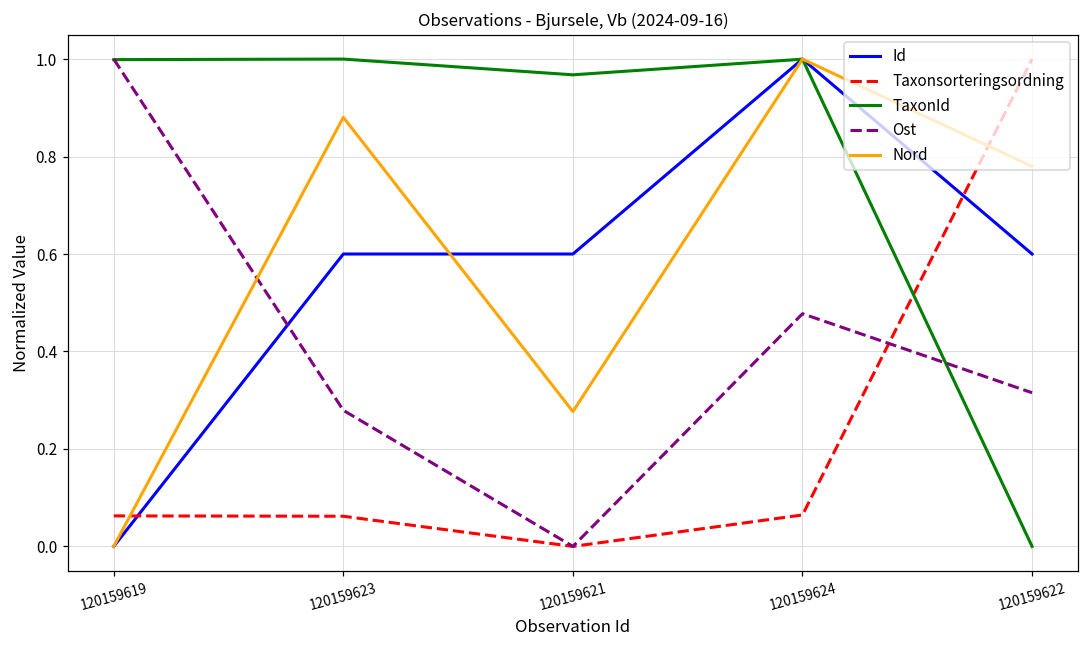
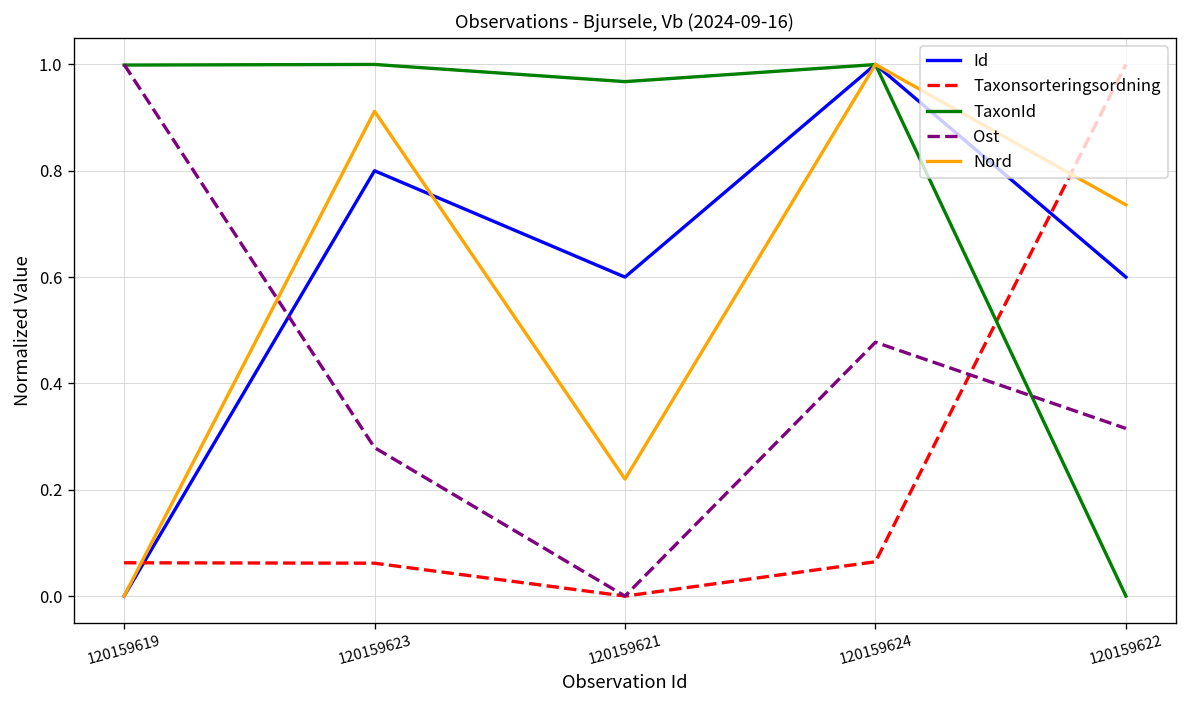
  {
    "Id": {
-     "120159623": 0.60,
+     "120159623": 0.80,
      "120159621": 0.60,
      "120159622": 0.60
    },
    "Taxonsorteringsordning": {
      "120159619": 0.06,
      "120159623": 0.06,
      "120159624": 0.06
    },
    "TaxonId": {
      "120159623": 1.00,
      "120159621": 0.97,
      "120159622": 0.00
    },
    "Ost": {
      "120159623": 0.28,
      "120159624": 0.48,
      "120159622": 0.32
    },
    "Nord": {
-     "120159623": 0.88,
-     "120159621": 0.28,
-     "120159622": 0.78
+     "120159623": 0.91,
+     "120159621": 0.22,
+     "120159622": 0.74
    }
  }
